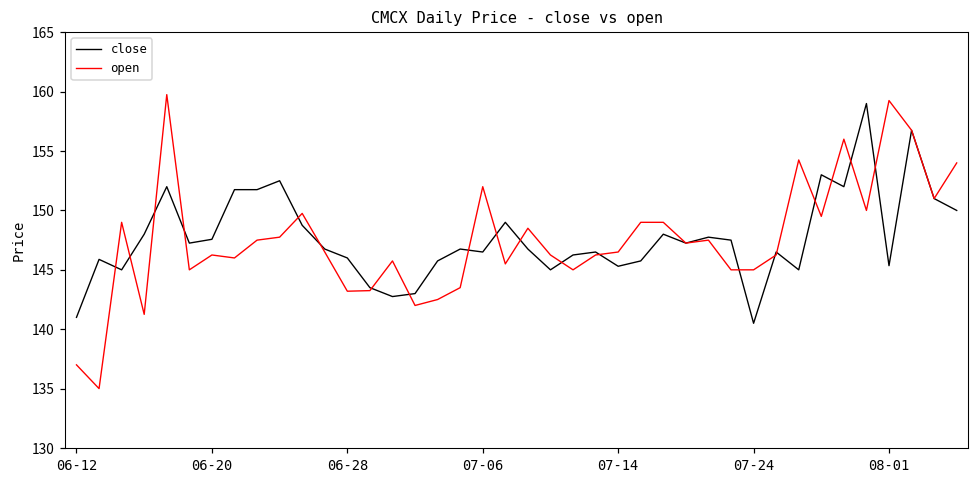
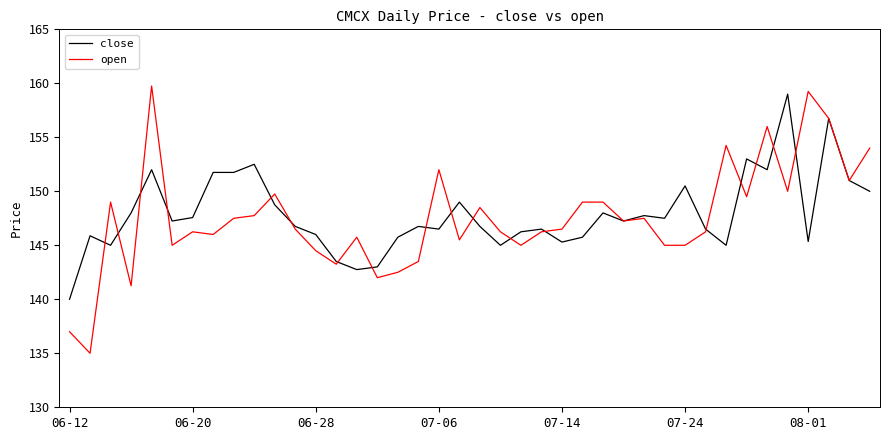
  {
    "close": {
-     "06-12": 141,
+     "06-12": 140,
      "06-20": 147.6,
      "06-28": 146.0,
      "07-06": 146.5,
      "07-14": 145.3,
-     "07-24": 140.5,
+     "07-24": 150.5,
      "08-01": 145.4
    },
    "open": {
      "06-12": 137.0,
      "06-20": 146.3,
-     "06-28": 143.2,
+     "06-28": 144.5,
      "07-06": 152.0,
      "07-14": 146.5,
      "07-24": 145.0,
      "08-01": 159.3
    }
  }
